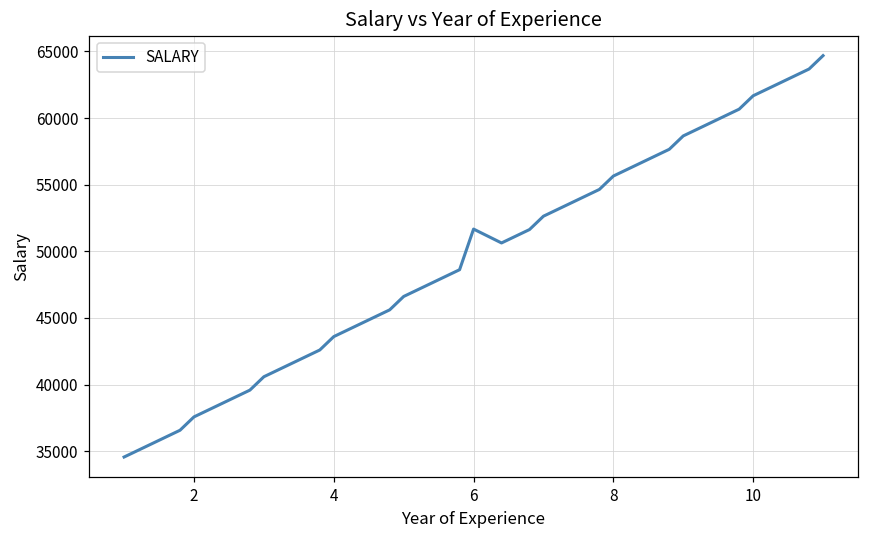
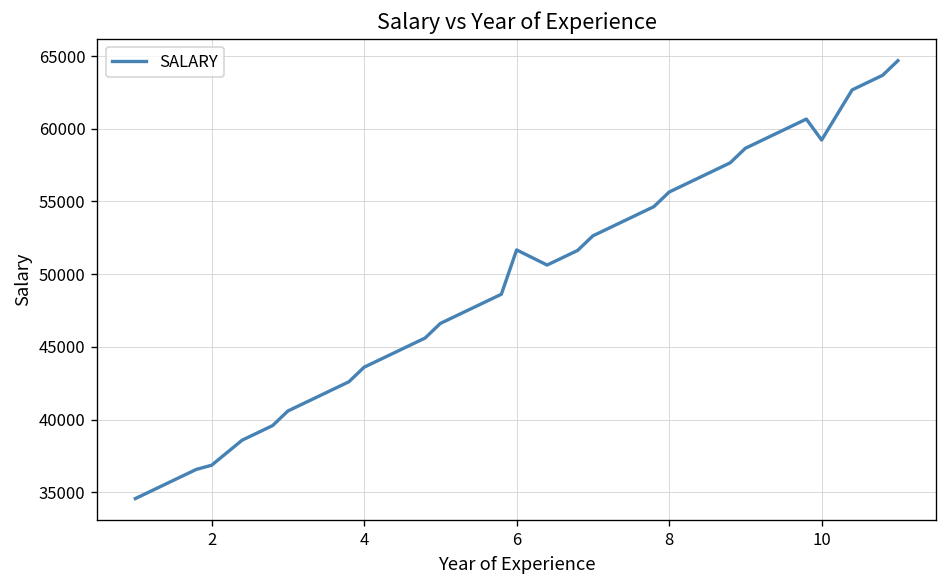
  {
-   "2": 37600,
+   "2": 36900,
    "4": 43600,
    "6": 51700,
    "8": 55600,
-   "10": 61700
+   "10": 59200
  }
